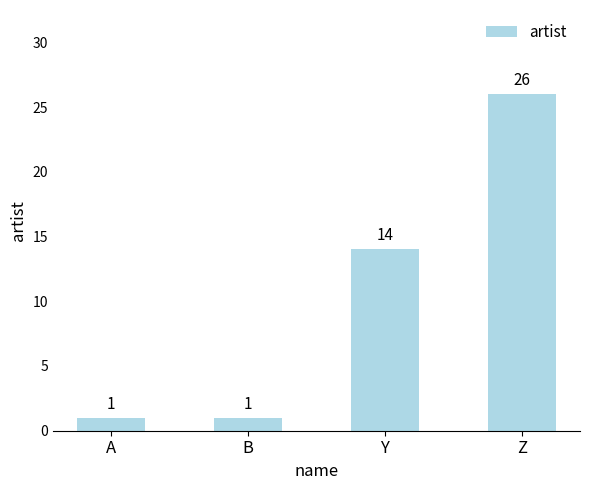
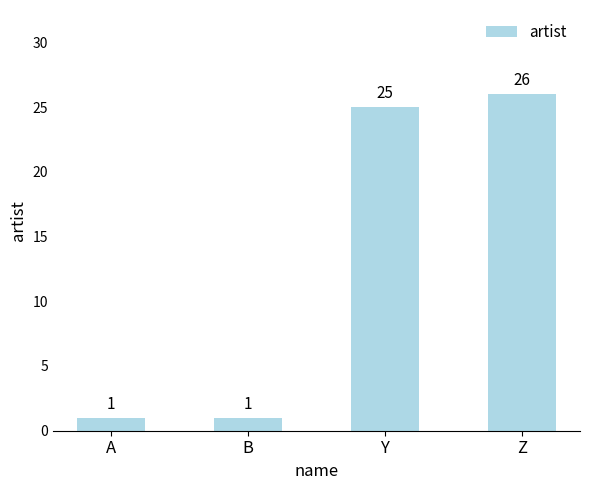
  {
    "A": 1,
    "B": 1,
-   "Y": 14,
+   "Y": 25,
    "Z": 26
  }
